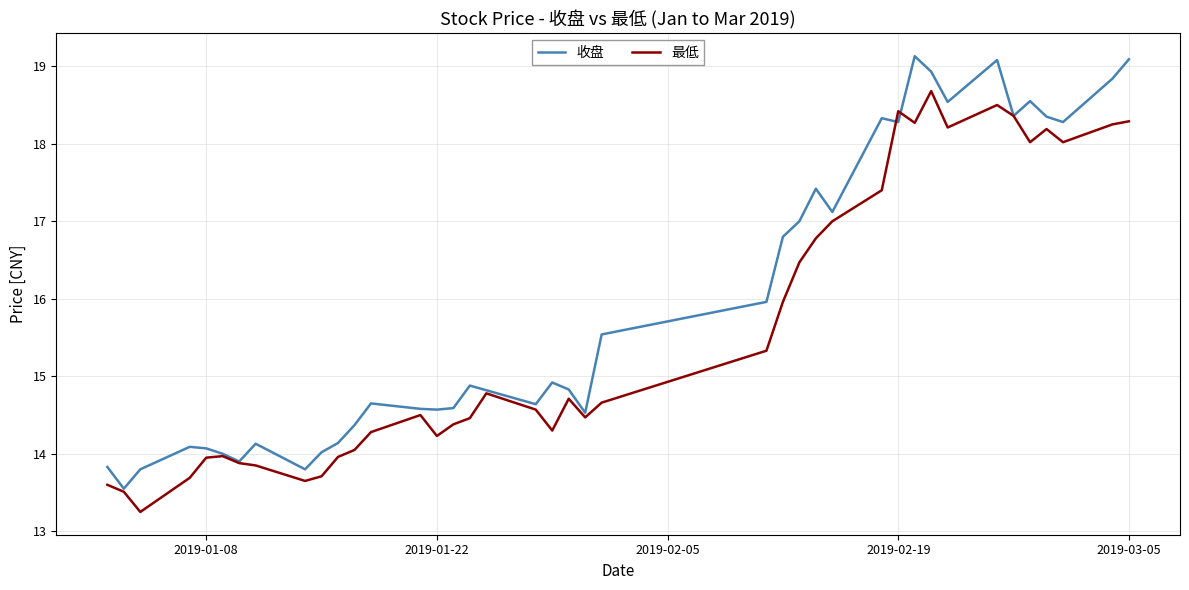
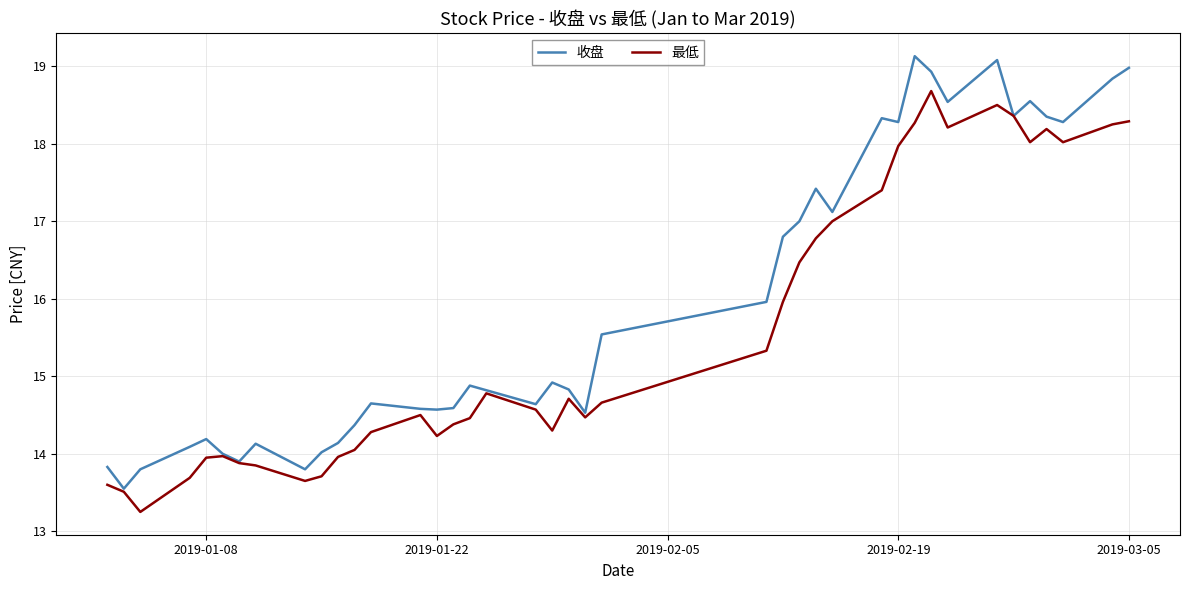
  {
    "收盘": {
-     "2019-01-08": 14.1,
+     "2019-01-08": 14.2,
      "2019-01-22": 14.6,
      "2019-02-19": 18.3,
-     "2019-03-05": 19.1
+     "2019-03-05": 19.0
    },
    "最低": {
      "2019-01-08": 14.0,
      "2019-01-22": 14.2,
-     "2019-02-19": 18.4,
+     "2019-02-19": 18.0,
      "2019-03-05": 18.3
    }
  }
